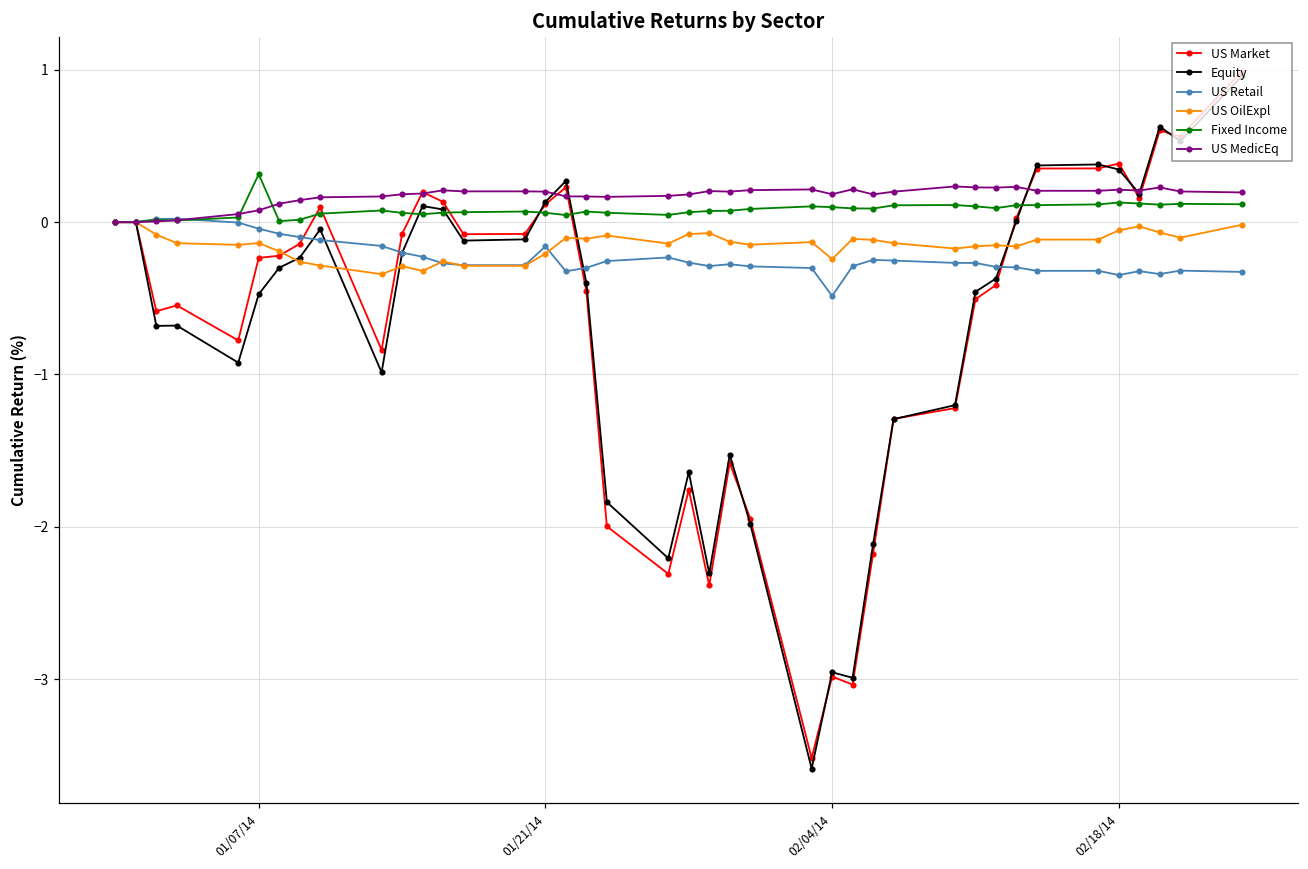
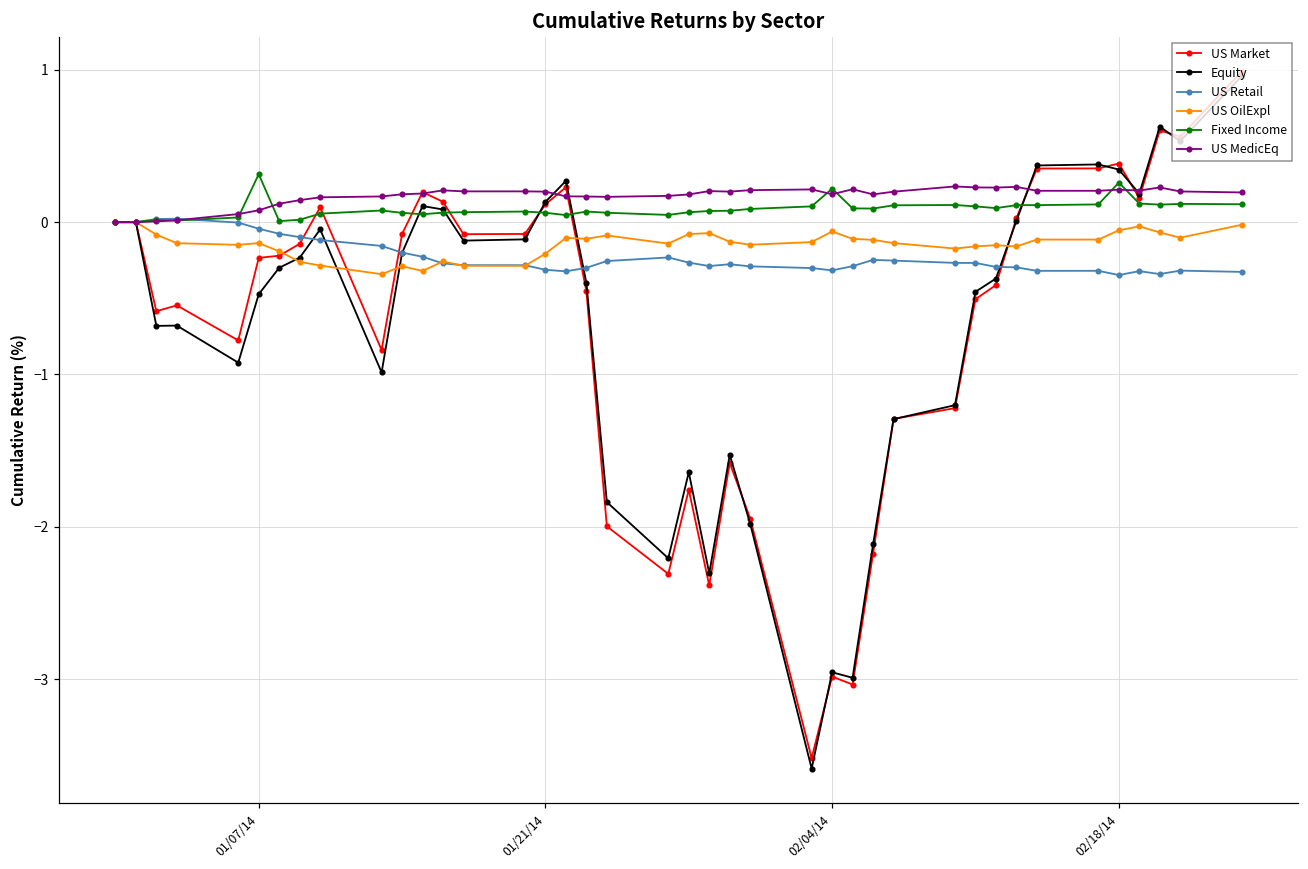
  {
    "US Market": {
      "01/07/14": -0.23,
      "02/04/14": -2.98,
      "02/18/14": 0.39
    },
    "Equity": {
      "01/07/14": -0.47,
      "02/04/14": -2.96,
      "02/18/14": 0.35
    },
    "US Retail": {
      "01/07/14": -0.04,
-     "01/21/14": -0.16,
-     "02/04/14": -0.48,
+     "01/21/14": -0.31,
+     "02/04/14": -0.32,
      "02/18/14": -0.35
    },
    "US OilExpl": {
      "01/07/14": -0.14,
      "01/21/14": -0.21,
-     "02/04/14": -0.24,
+     "02/04/14": -0.06,
      "02/18/14": -0.05
    },
    "Fixed Income": {
      "01/07/14": 0.32,
      "01/21/14": 0.06,
-     "02/04/14": 0.10,
-     "02/18/14": 0.13
+     "02/04/14": 0.22,
+     "02/18/14": 0.26
    },
    "US MedicEq": {
      "01/07/14": 0.08,
      "01/21/14": 0.20,
      "02/04/14": 0.18,
      "02/18/14": 0.21
    }
  }
